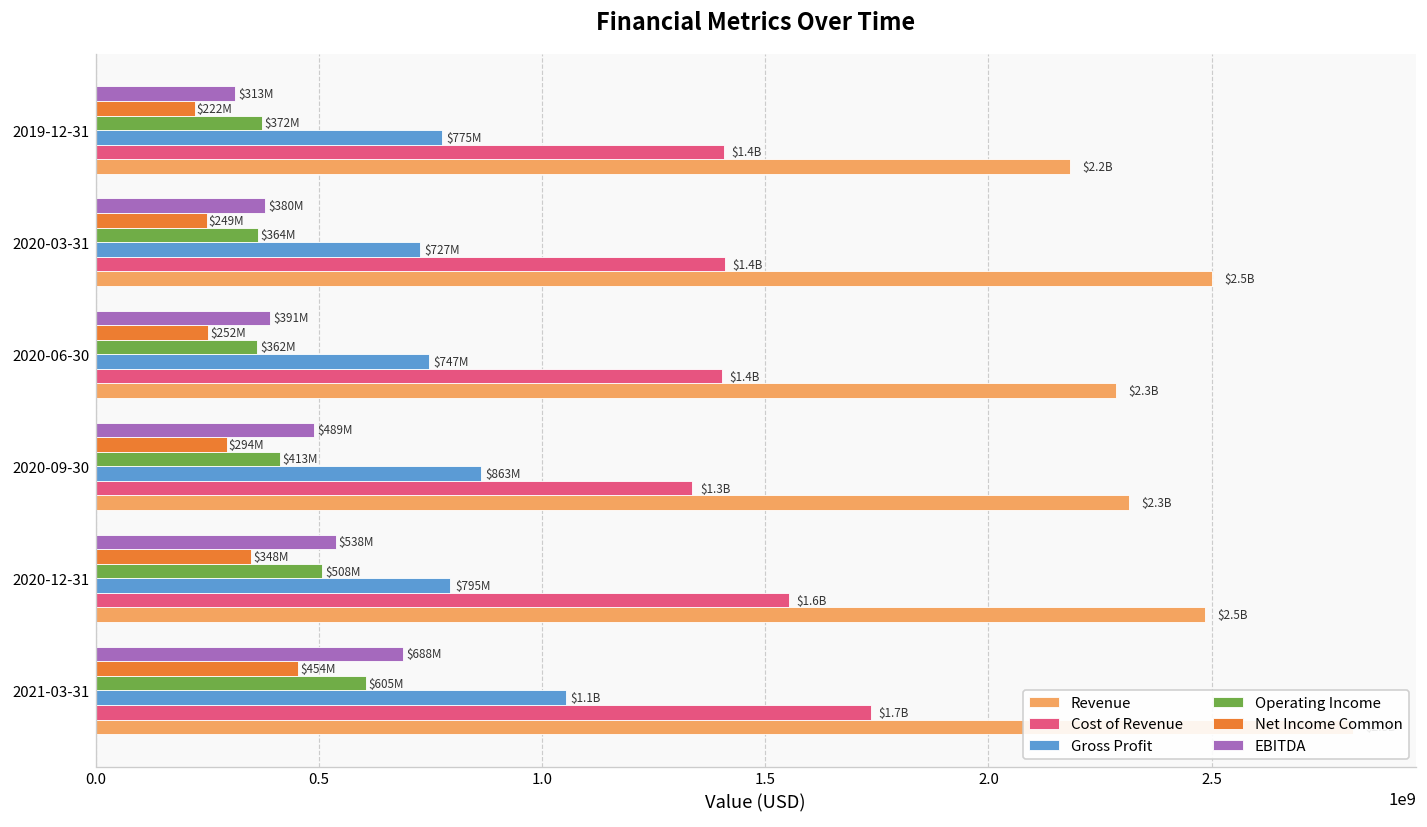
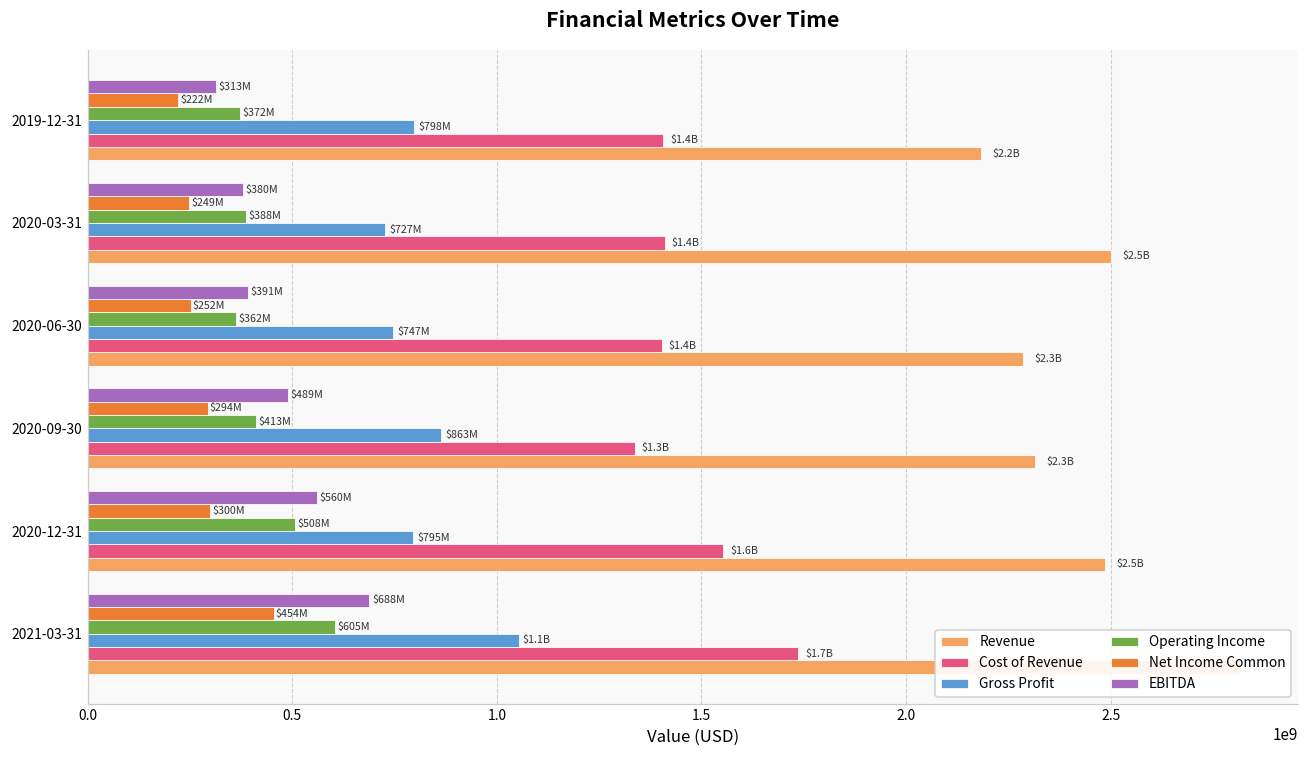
  {
    "Revenue": {
      "2019-12-31": "$2.2B",
      "2020-03-31": "$2.5B",
      "2020-06-30": "$2.3B",
      "2020-09-30": "$2.3B",
      "2020-12-31": "$2.5B"
    },
    "Cost of Revenue": {
      "2019-12-31": "$1.4B",
      "2020-03-31": "$1.4B",
      "2020-06-30": "$1.4B",
      "2020-09-30": "$1.3B",
      "2020-12-31": "$1.6B",
      "2021-03-31": "$1.7B"
    },
    "Gross Profit": {
-     "2019-12-31": "$775M",
+     "2019-12-31": "$798M",
      "2020-03-31": "$727M",
      "2020-06-30": "$747M",
      "2020-09-30": "$863M",
      "2020-12-31": "$795M",
      "2021-03-31": "$1.1B"
    },
    "Operating Income": {
      "2019-12-31": "$372M",
-     "2020-03-31": "$364M",
+     "2020-03-31": "$388M",
      "2020-06-30": "$362M",
      "2020-09-30": "$413M",
      "2020-12-31": "$508M",
      "2021-03-31": "$605M"
    },
    "Net Income Common": {
      "2019-12-31": "$222M",
      "2020-03-31": "$249M",
      "2020-06-30": "$252M",
      "2020-09-30": "$294M",
-     "2020-12-31": "$348M",
+     "2020-12-31": "$300M",
      "2021-03-31": "$454M"
    },
    "EBITDA": {
      "2019-12-31": "$313M",
      "2020-03-31": "$380M",
      "2020-06-30": "$391M",
      "2020-09-30": "$489M",
-     "2020-12-31": "$538M",
+     "2020-12-31": "$560M",
      "2021-03-31": "$688M"
    }
  }
